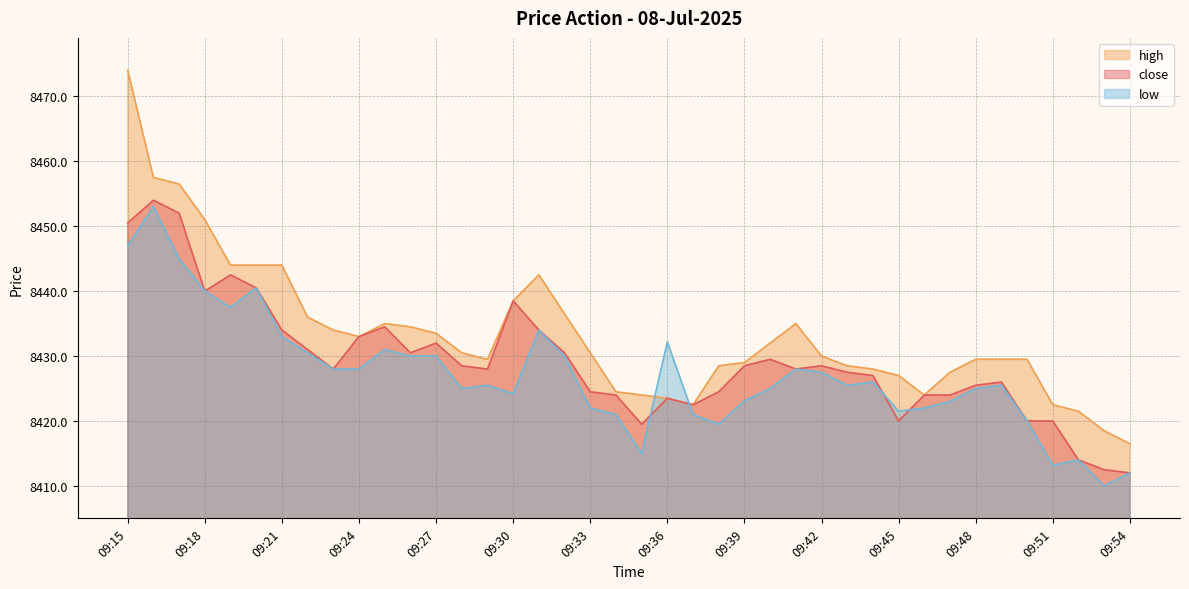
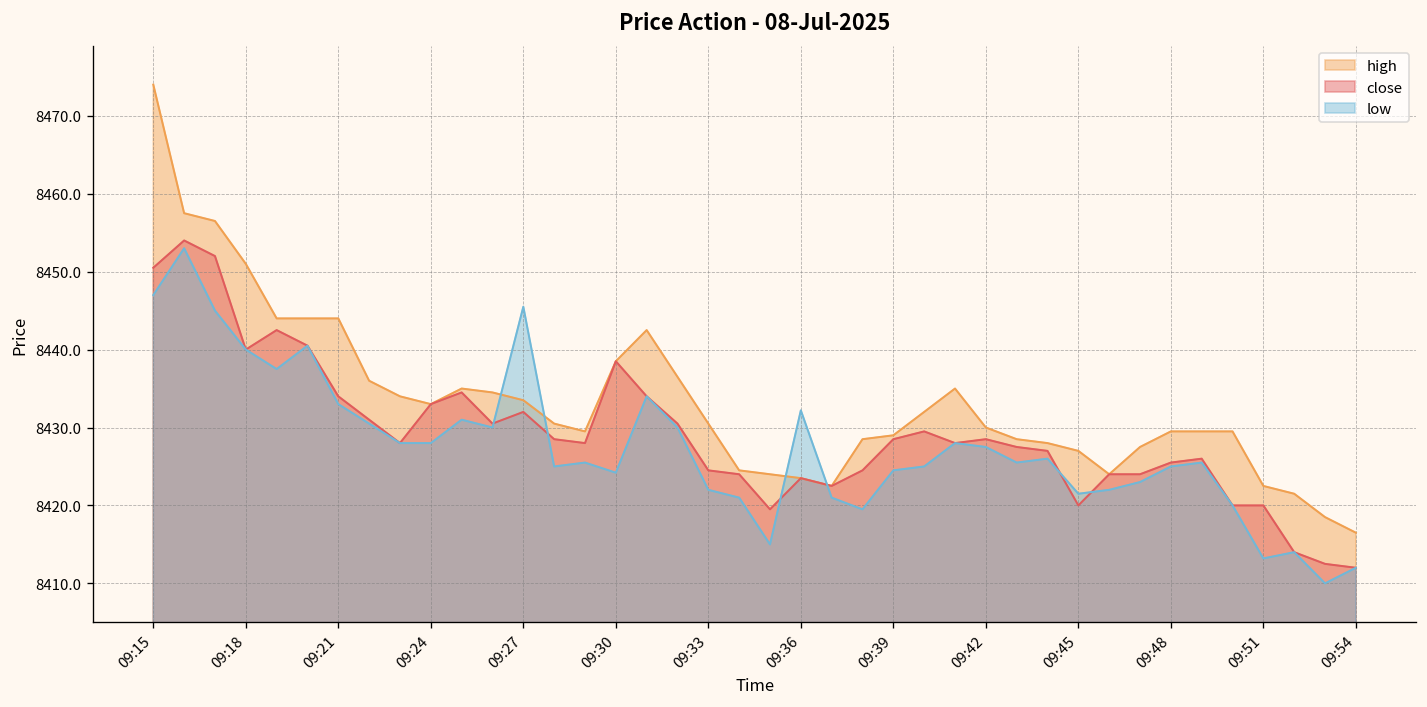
  {
    "low": {
      "09:15": 8447,
      "09:21": 8433,
      "09:24": 8428,
-     "09:27": 8430,
+     "09:27": 8446,
      "09:30": 8424,
      "09:33": 8422,
      "09:36": 8432,
-     "09:39": 8423,
+     "09:39": 8425,
      "09:42": 8428,
      "09:45": 8422,
      "09:48": 8425,
      "09:51": 8413
    }
  }
